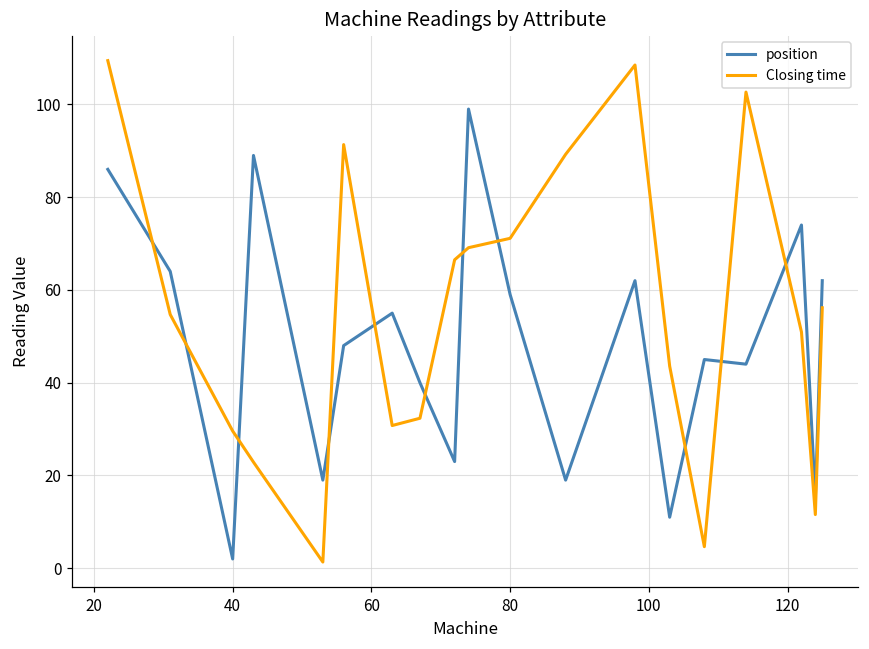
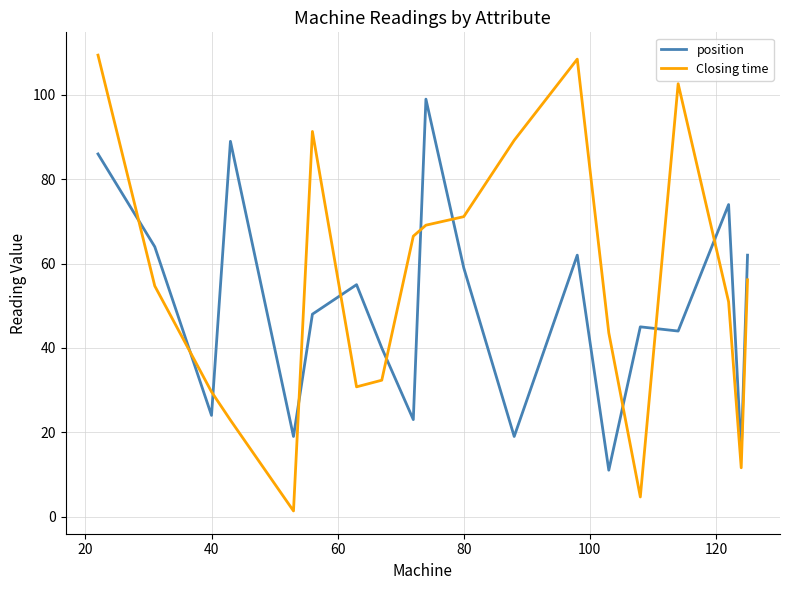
  {
    "position": {
-     "40": 2,
+     "40": 24,
      "80": 59
    },
    "Closing time": {
      "40": 30,
      "80": 71
    }
  }
